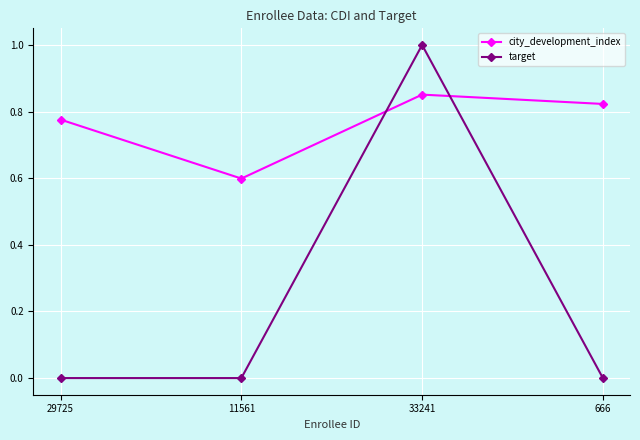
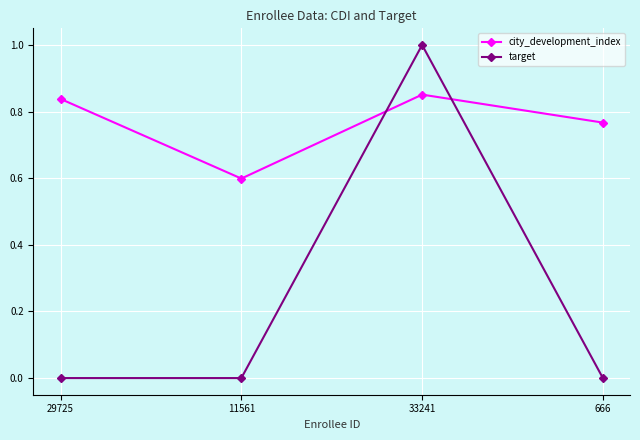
  {
    "city_development_index": {
-     "29725": 0.78,
+     "29725": 0.84,
      "11561": 0.60,
      "33241": 0.85,
-     "666": 0.82
+     "666": 0.77
    },
    "target": {
      "29725": 0.00,
      "11561": 0.00,
      "33241": 1.00,
      "666": 0.00
    }
  }
